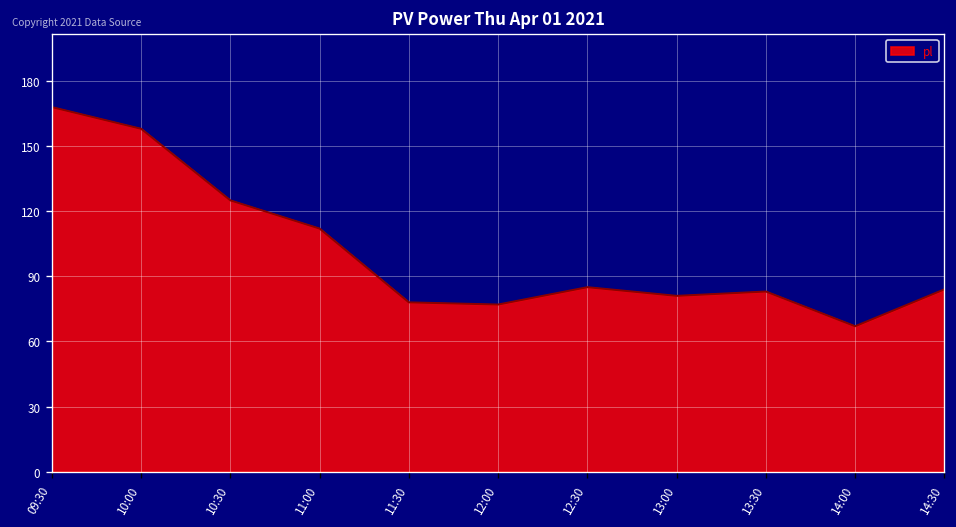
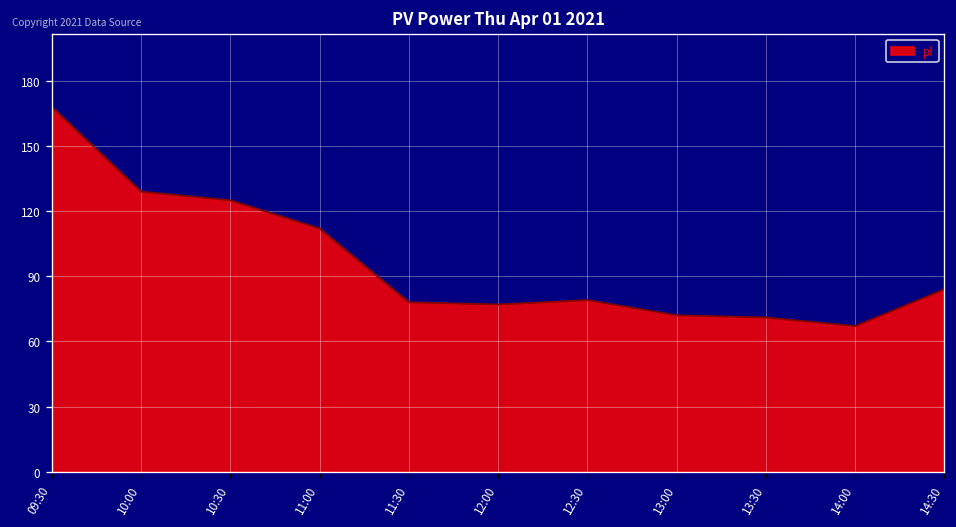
  {
    "09:30": 168,
-   "10:00": 158,
+   "10:00": 129,
    "10:30": 125,
    "11:00": 112,
    "11:30": 78,
    "12:00": 77,
-   "12:30": 85,
-   "13:00": 81,
-   "13:30": 83,
+   "12:30": 79,
+   "13:00": 72,
+   "13:30": 71,
    "14:00": 67,
    "14:30": 84
  }
